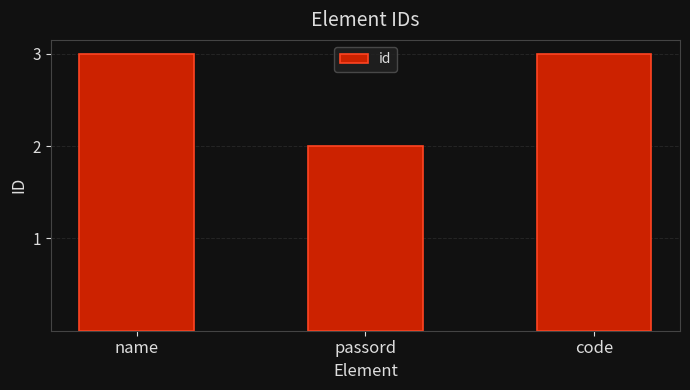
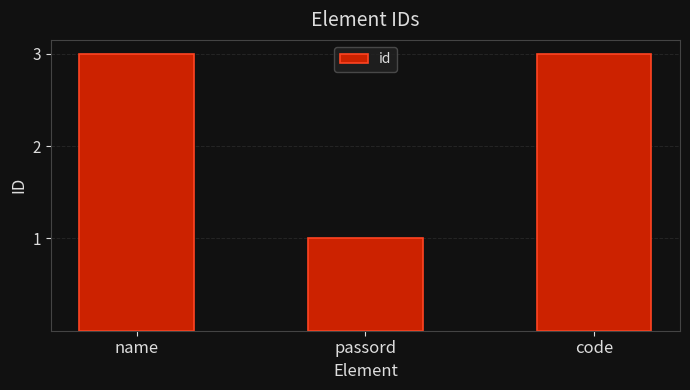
  {
    "name": 3,
-   "passord": 2,
+   "passord": 1,
    "code": 3
  }
